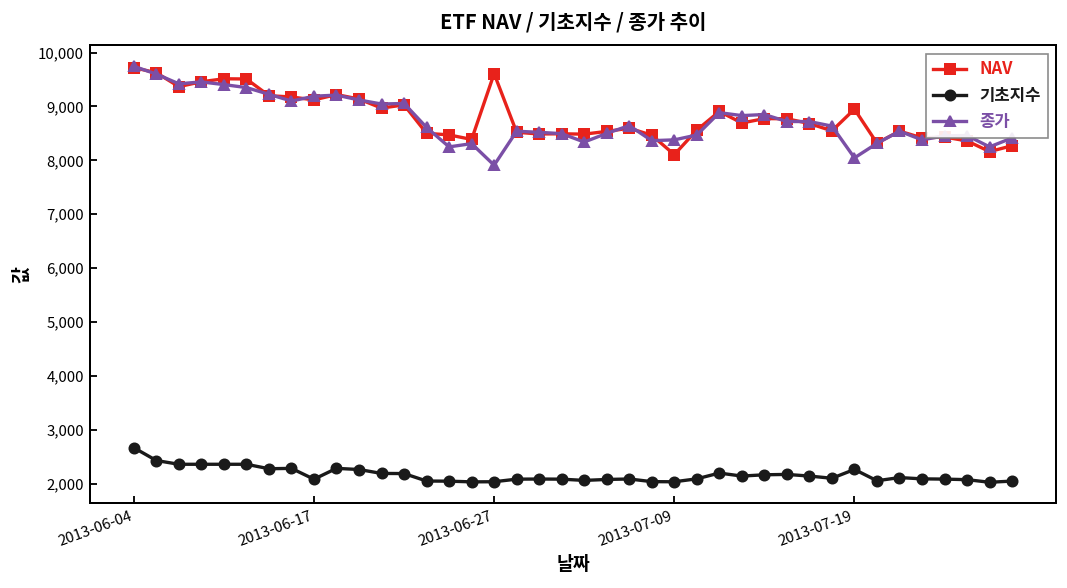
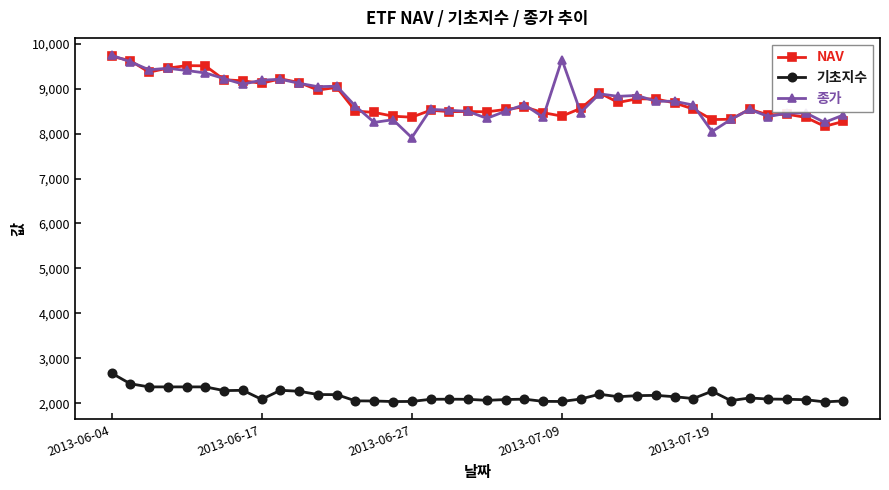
  {
    "NAV": {
      "2013-06-17": "9,100",
-     "2013-06-27": "9,600",
-     "2013-07-09": "8,100",
-     "2013-07-19": "8,900"
+     "2013-06-27": "8,400",
+     "2013-07-09": "8,400",
+     "2013-07-19": "8,300"
    },
    "기초지수": {
      "2013-06-04": "2,700",
      "2013-06-17": "2,100",
      "2013-06-27": "2,000",
      "2013-07-09": "2,000",
      "2013-07-19": "2,300"
    },
    "종가": {
      "2013-06-17": "9,200",
      "2013-06-27": "7,900",
-     "2013-07-09": "8,400",
+     "2013-07-09": "9,600",
      "2013-07-19": "8,000"
    }
  }
